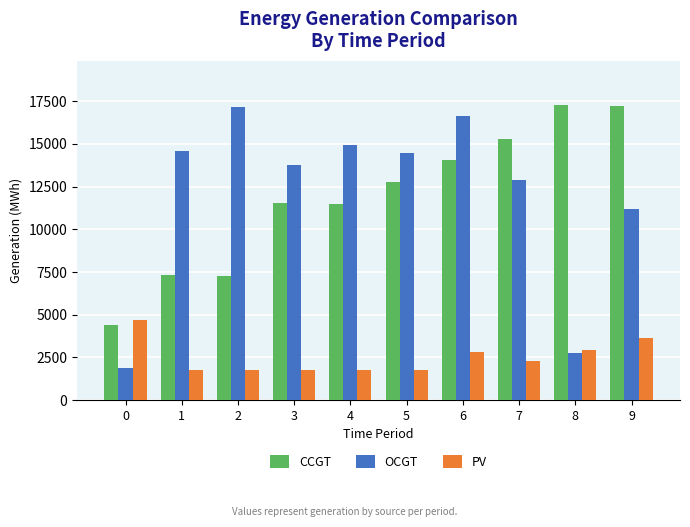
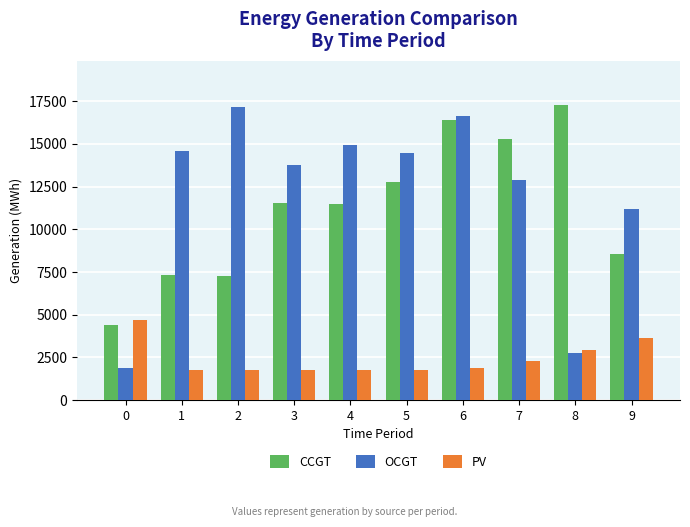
  {
    "CCGT": {
      "0": 4400,
      "1": 7300,
      "2": 7300,
      "3": 11500,
      "4": 11500,
      "5": 12800,
-     "6": 14000,
+     "6": 16400,
      "7": 15300,
      "8": 17300,
-     "9": 17200
+     "9": 8600
    },
    "OCGT": {
      "0": 1900,
      "1": 14600,
      "2": 17100,
      "3": 13800,
      "4": 14900,
      "5": 14500,
      "6": 16600,
      "7": 12900,
      "8": 2800,
      "9": 11200
    },
    "PV": {
      "0": 4700,
      "1": 1800,
      "2": 1800,
      "3": 1800,
      "4": 1800,
      "5": 1700,
-     "6": 2800,
+     "6": 1900,
      "7": 2300,
      "8": 2900,
      "9": 3700
    }
  }
